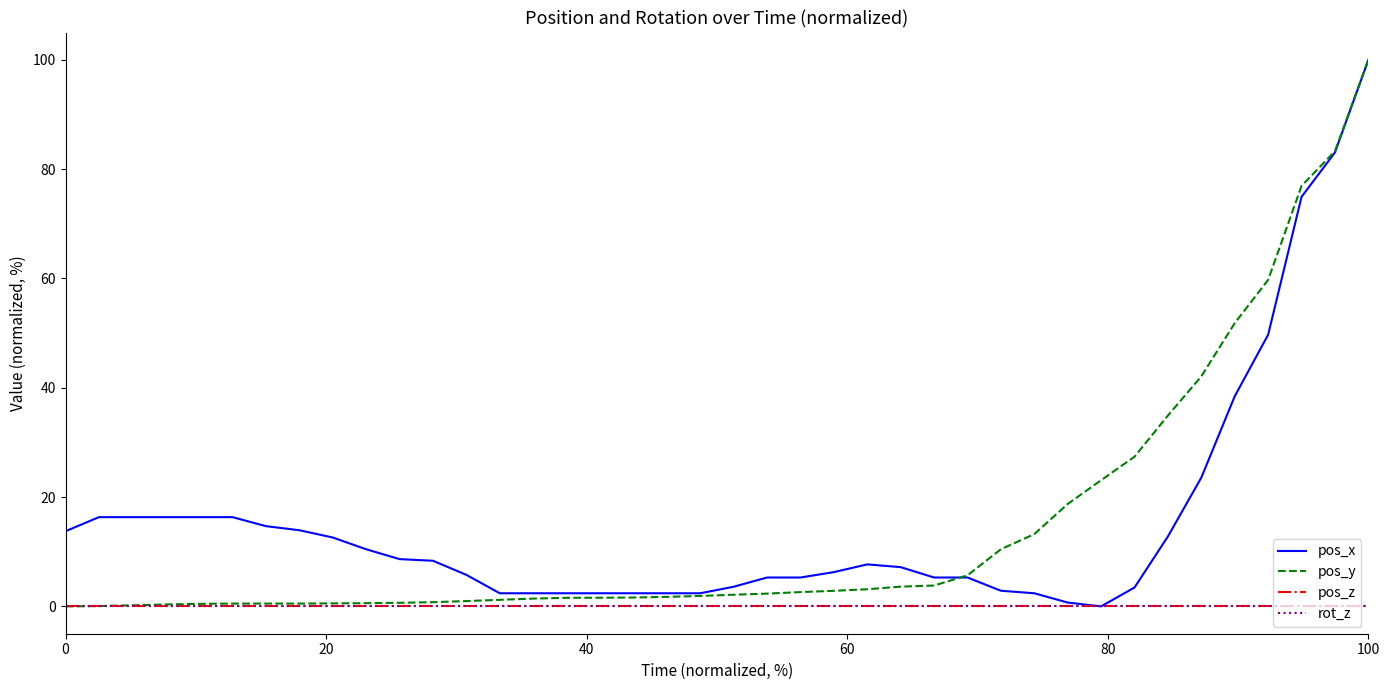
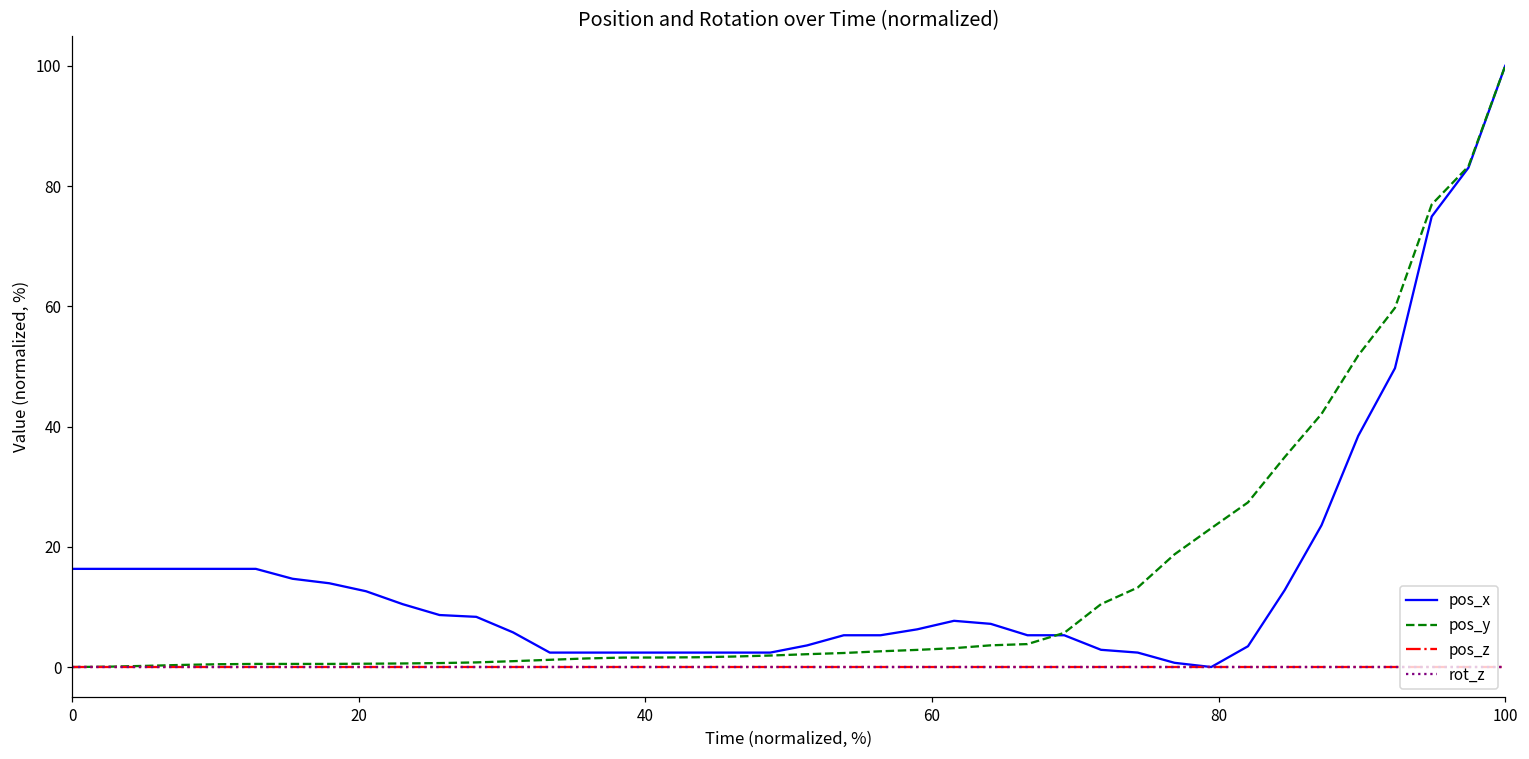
  {
    "pos_x": {
-     "0": 14
+     "0": 16
    },
    "rot_z": {
      "100": 0
    }
  }
